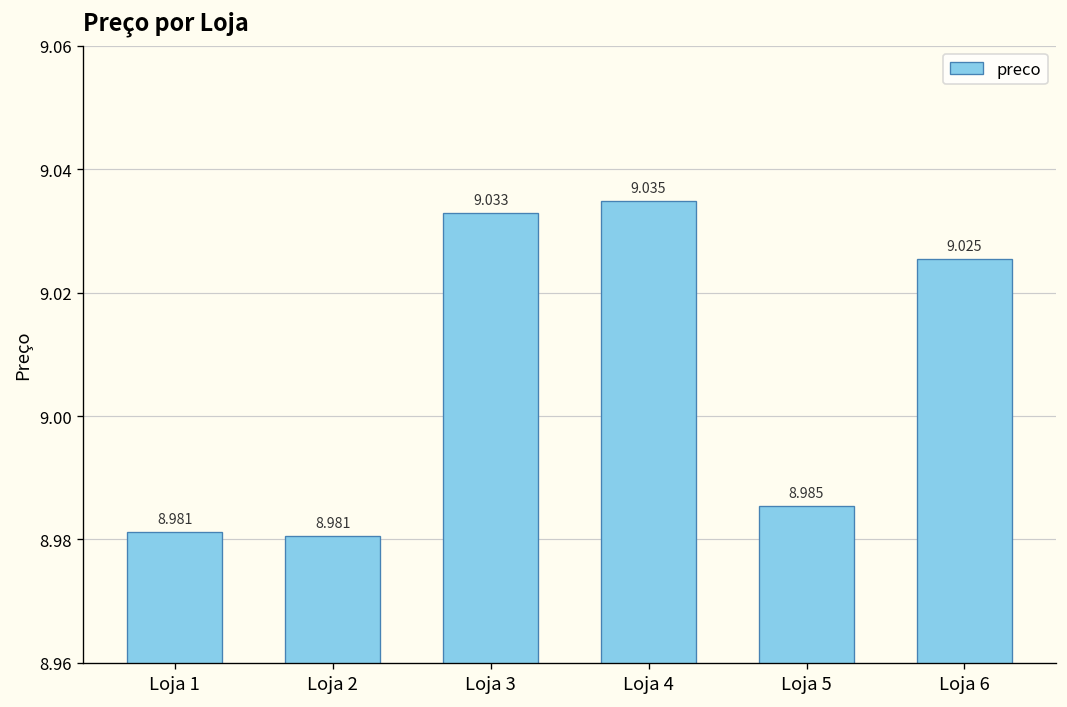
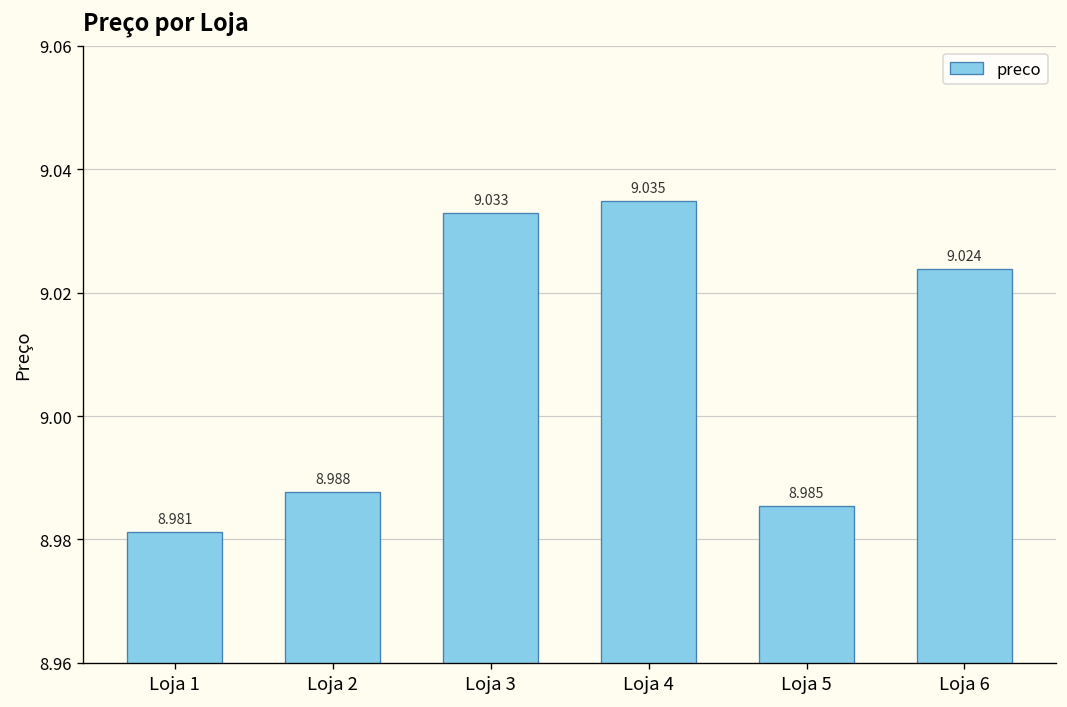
  {
    "Loja 1": 8.981,
-   "Loja 2": 8.981,
+   "Loja 2": 8.988,
    "Loja 3": 9.033,
    "Loja 4": 9.035,
    "Loja 5": 8.985,
-   "Loja 6": 9.025
+   "Loja 6": 9.024
  }
